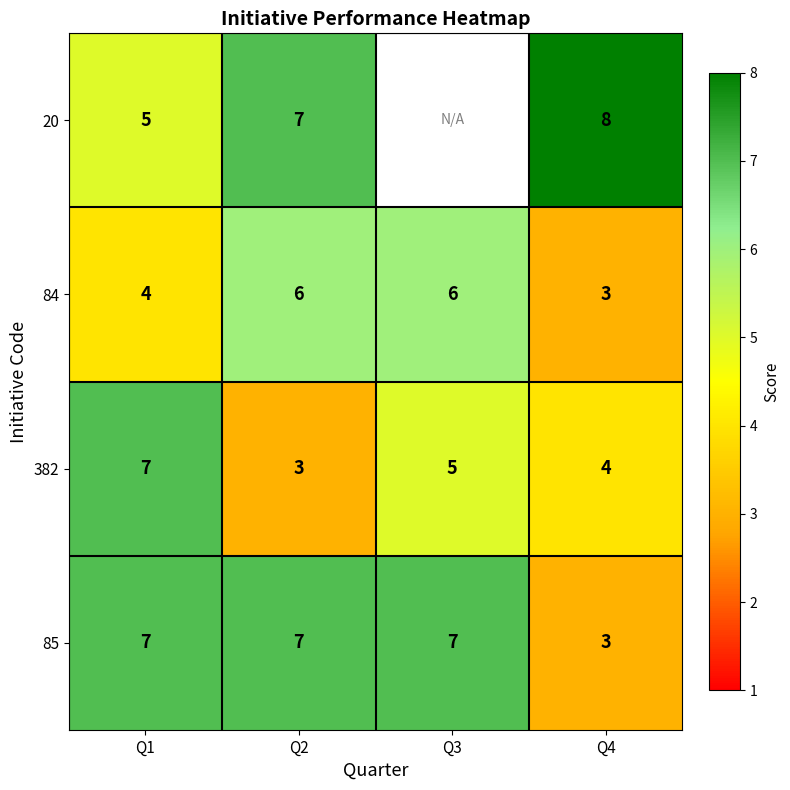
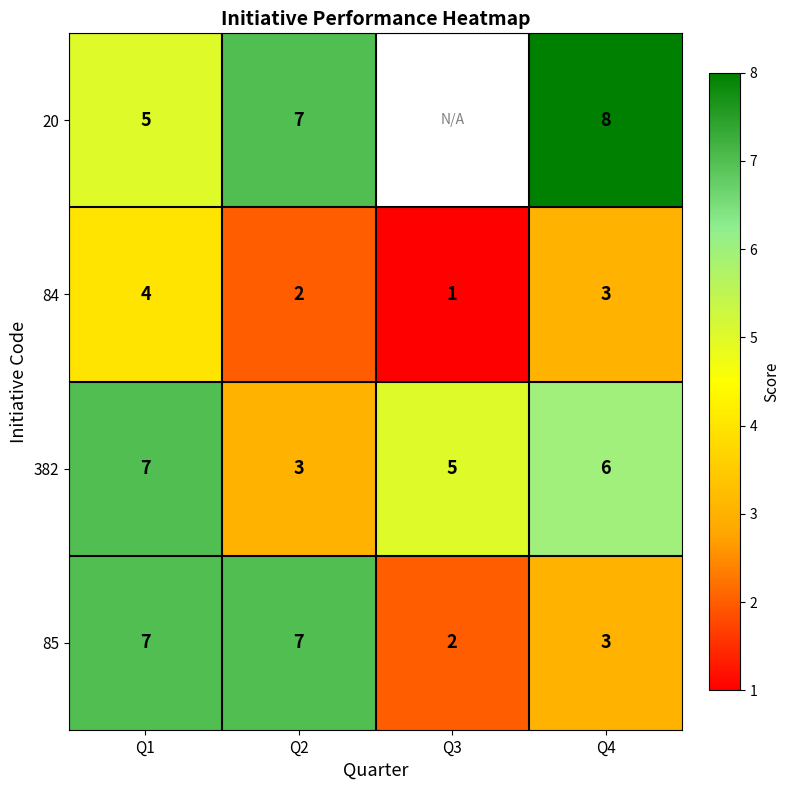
  {
    "20": {
      "Q1": 5,
      "Q2": 7,
      "Q4": 8
    },
    "84": {
      "Q1": 4,
-     "Q2": 6,
-     "Q3": 6,
+     "Q2": 2,
+     "Q3": 1,
      "Q4": 3
    },
    "382": {
      "Q1": 7,
      "Q2": 3,
      "Q3": 5,
-     "Q4": 4
+     "Q4": 6
    },
    "85": {
      "Q1": 7,
      "Q2": 7,
-     "Q3": 7,
+     "Q3": 2,
      "Q4": 3
    }
  }
